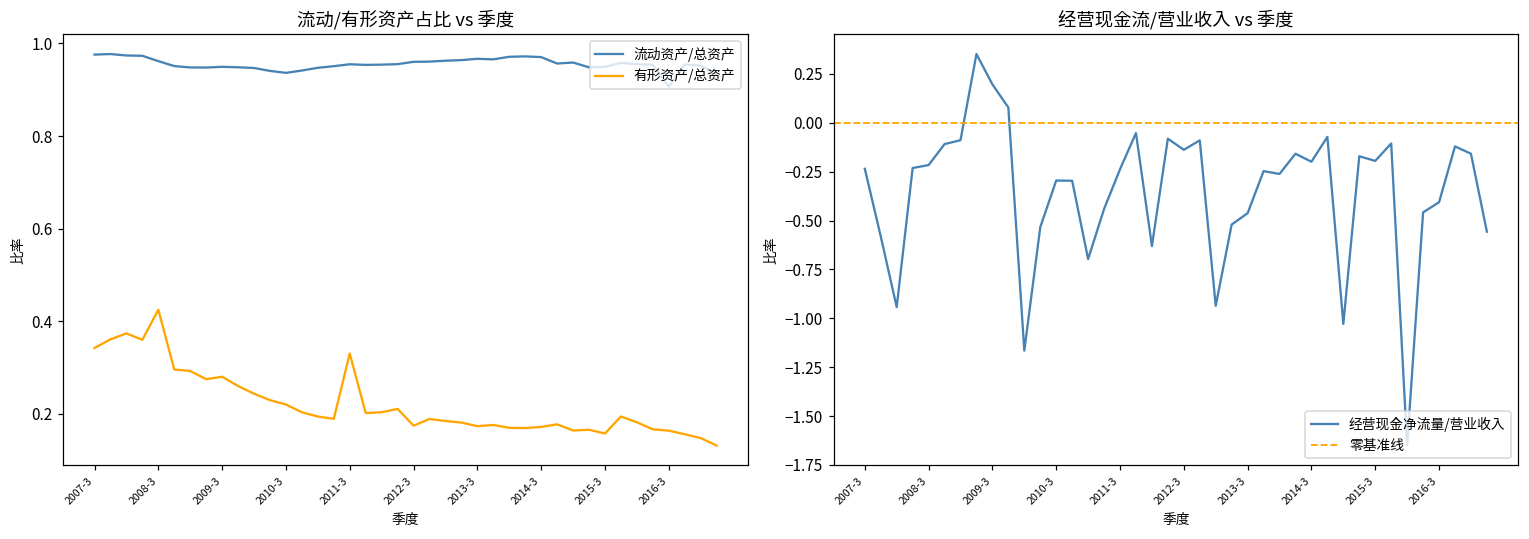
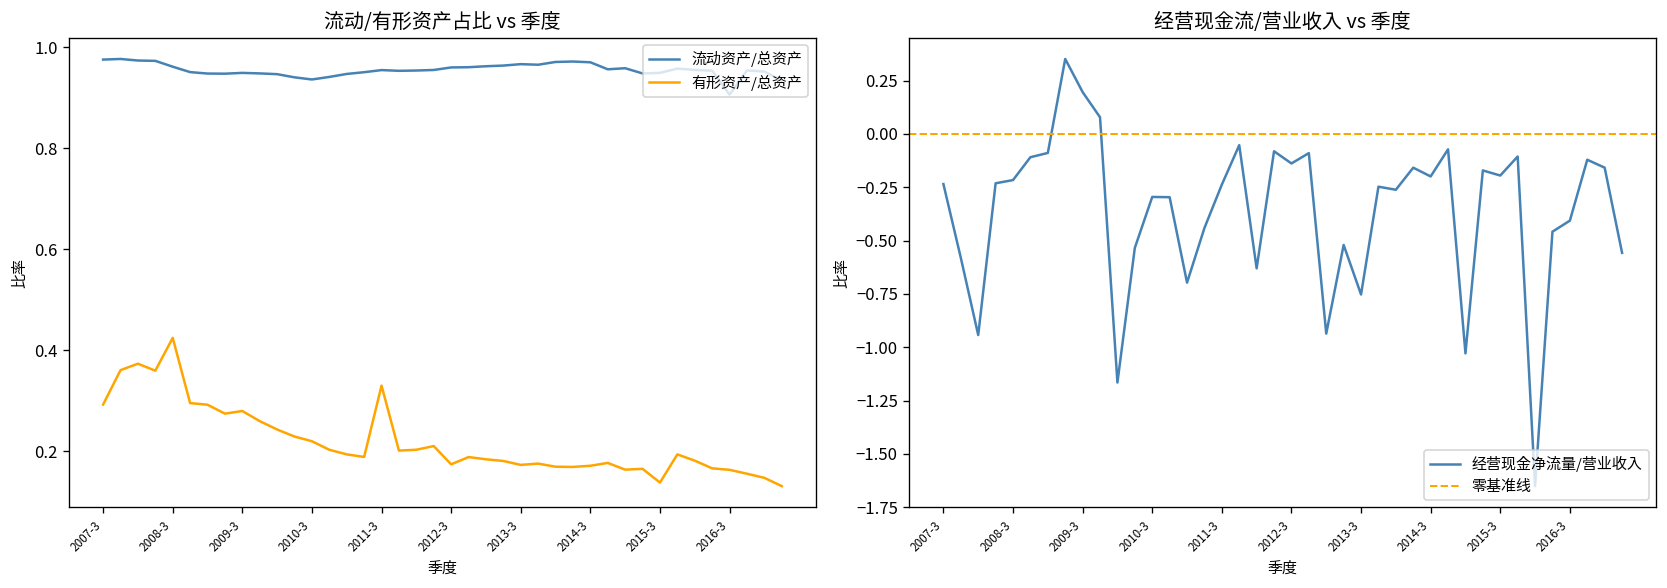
  {
    "流动/有形资产占比 vs 季度": {
      "流动资产/总资产": {
        "2007-3": 0.98,
        "2008-3": 0.96,
        "2009-3": 0.95,
        "2010-3": 0.94,
        "2011-3": 0.96,
        "2012-3": 0.96,
        "2013-3": 0.97,
        "2014-3": 0.97
      },
      "有形资产/总资产": {
-       "2007-3": 0.34,
+       "2007-3": 0.29,
        "2008-3": 0.42,
        "2009-3": 0.28,
        "2010-3": 0.22,
        "2011-3": 0.33,
        "2012-3": 0.17,
        "2013-3": 0.17,
        "2014-3": 0.17,
-       "2015-3": 0.16,
+       "2015-3": 0.14,
        "2016-3": 0.16
      }
    },
    "经营现金流/营业收入 vs 季度": {
      "2007-3": -0.23,
      "2008-3": -0.22,
      "2009-3": 0.20,
      "2010-3": -0.30,
      "2011-3": -0.24,
      "2012-3": -0.14,
-     "2013-3": -0.46,
+     "2013-3": -0.75,
      "2014-3": -0.20,
      "2015-3": -0.19,
      "2016-3": -0.41
    }
  }
